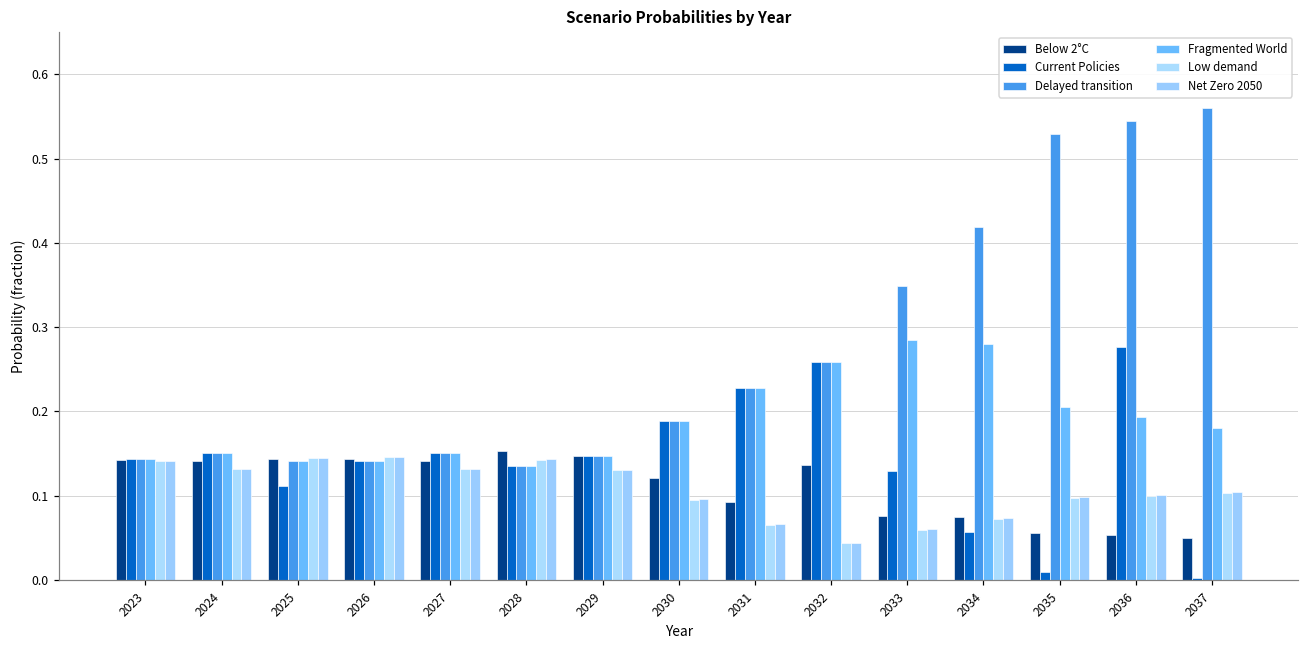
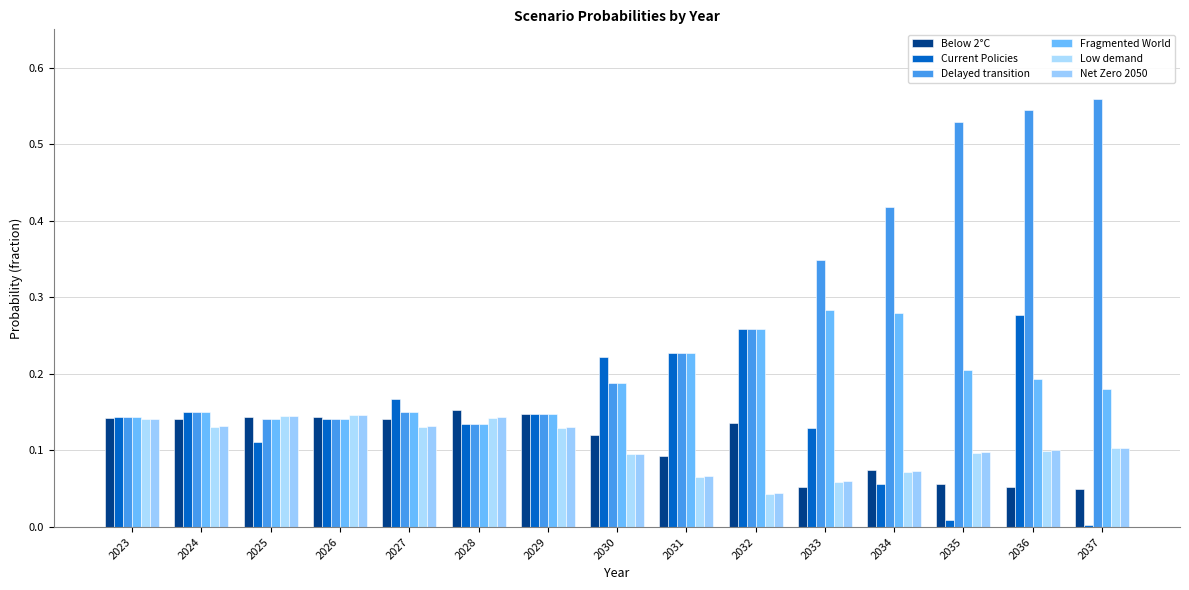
  {
    "Below 2°C": {
      "2023": 0.14,
      "2024": 0.14,
      "2025": 0.14,
      "2026": 0.14,
      "2027": 0.14,
      "2028": 0.15,
      "2029": 0.15,
      "2030": 0.12,
      "2031": 0.09,
      "2032": 0.14,
-     "2033": 0.08,
+     "2033": 0.05,
      "2034": 0.07,
      "2035": 0.06,
      "2036": 0.05,
      "2037": 0.05
    },
    "Current Policies": {
      "2023": 0.14,
      "2024": 0.15,
      "2025": 0.11,
      "2026": 0.14,
-     "2027": 0.15,
+     "2027": 0.17,
      "2028": 0.13,
      "2029": 0.15,
-     "2030": 0.19,
+     "2030": 0.22,
      "2031": 0.23,
      "2032": 0.26,
      "2033": 0.13,
      "2034": 0.06,
      "2035": 0.01,
      "2036": 0.28
    }
  }
